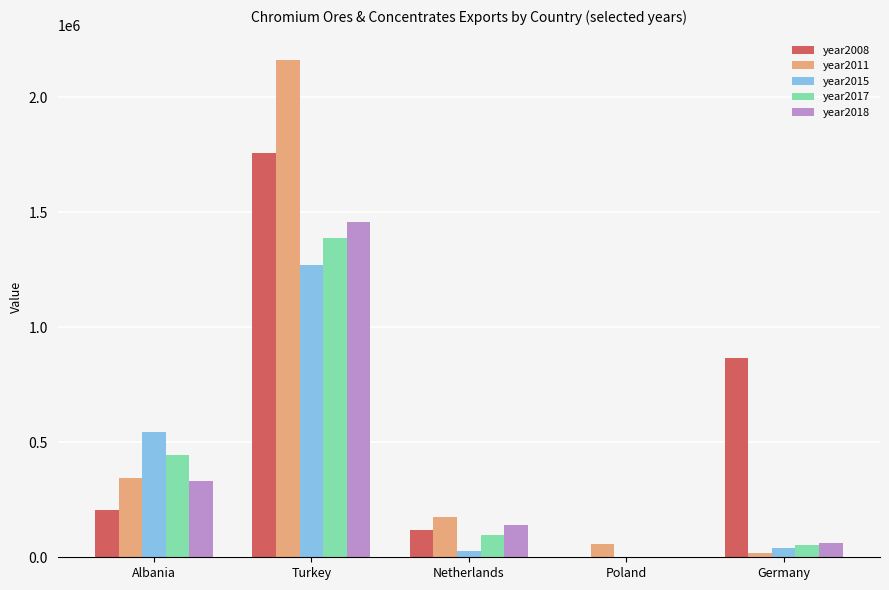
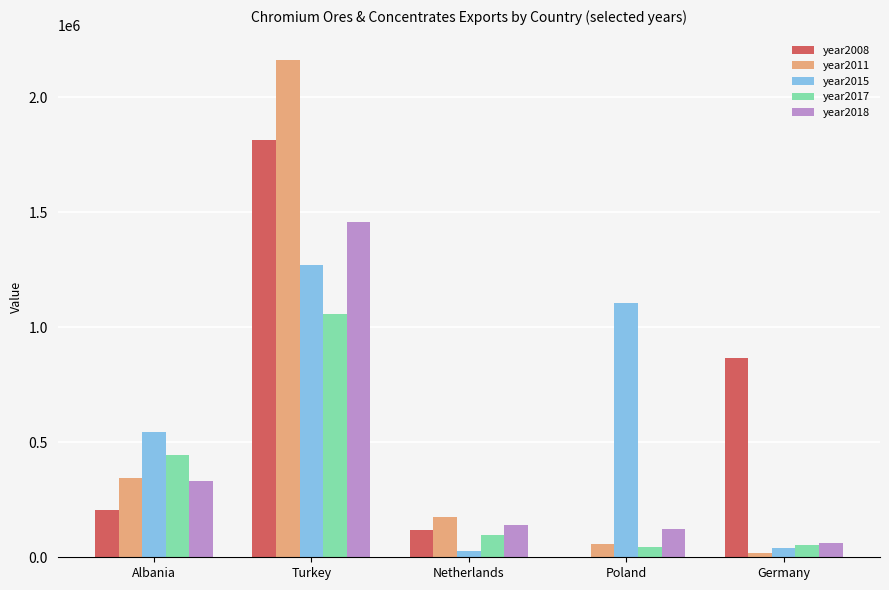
  {
    "year2008": {
      "Albania": 210000,
-     "Turkey": 1760000,
+     "Turkey": 1820000,
      "Netherlands": 120000,
      "Germany": 870000
    },
    "year2011": {
      "Albania": 350000,
      "Turkey": 2160000,
      "Netherlands": 180000,
      "Poland": 60000,
      "Germany": 20000
    },
    "year2015": {
      "Albania": 550000,
      "Turkey": 1270000,
      "Netherlands": 30000,
-     "Poland": 0,
+     "Poland": 1100000,
      "Germany": 40000
    },
    "year2017": {
      "Albania": 450000,
-     "Turkey": 1390000,
+     "Turkey": 1060000,
      "Netherlands": 100000,
-     "Poland": 0,
+     "Poland": 40000,
      "Germany": 50000
    },
    "year2018": {
      "Albania": 330000,
      "Turkey": 1460000,
      "Netherlands": 140000,
-     "Poland": 0,
+     "Poland": 120000,
      "Germany": 60000
    }
  }
